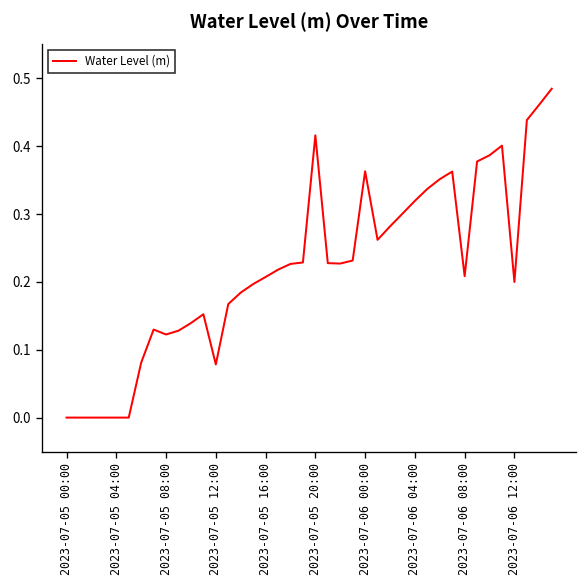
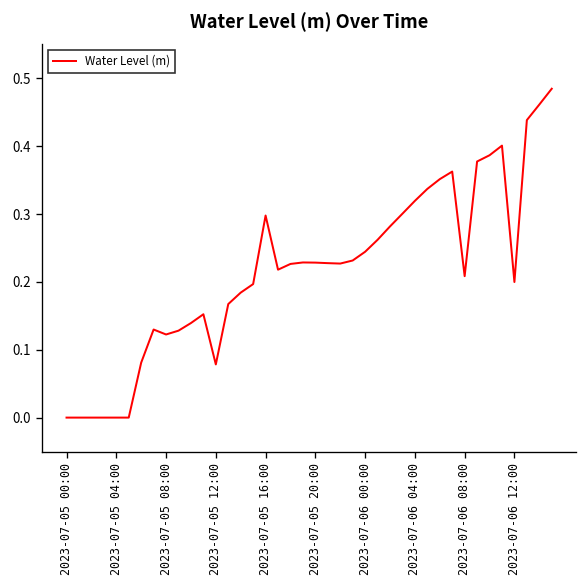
  {
    "2023-07-05 00:00": 0.00,
    "2023-07-05 04:00": 0.00,
    "2023-07-05 08:00": 0.12,
    "2023-07-05 12:00": 0.08,
-   "2023-07-05 16:00": 0.21,
-   "2023-07-05 20:00": 0.42,
-   "2023-07-06 00:00": 0.36,
+   "2023-07-05 16:00": 0.30,
+   "2023-07-05 20:00": 0.23,
+   "2023-07-06 00:00": 0.24,
    "2023-07-06 04:00": 0.32,
    "2023-07-06 08:00": 0.21,
    "2023-07-06 12:00": 0.20
  }
